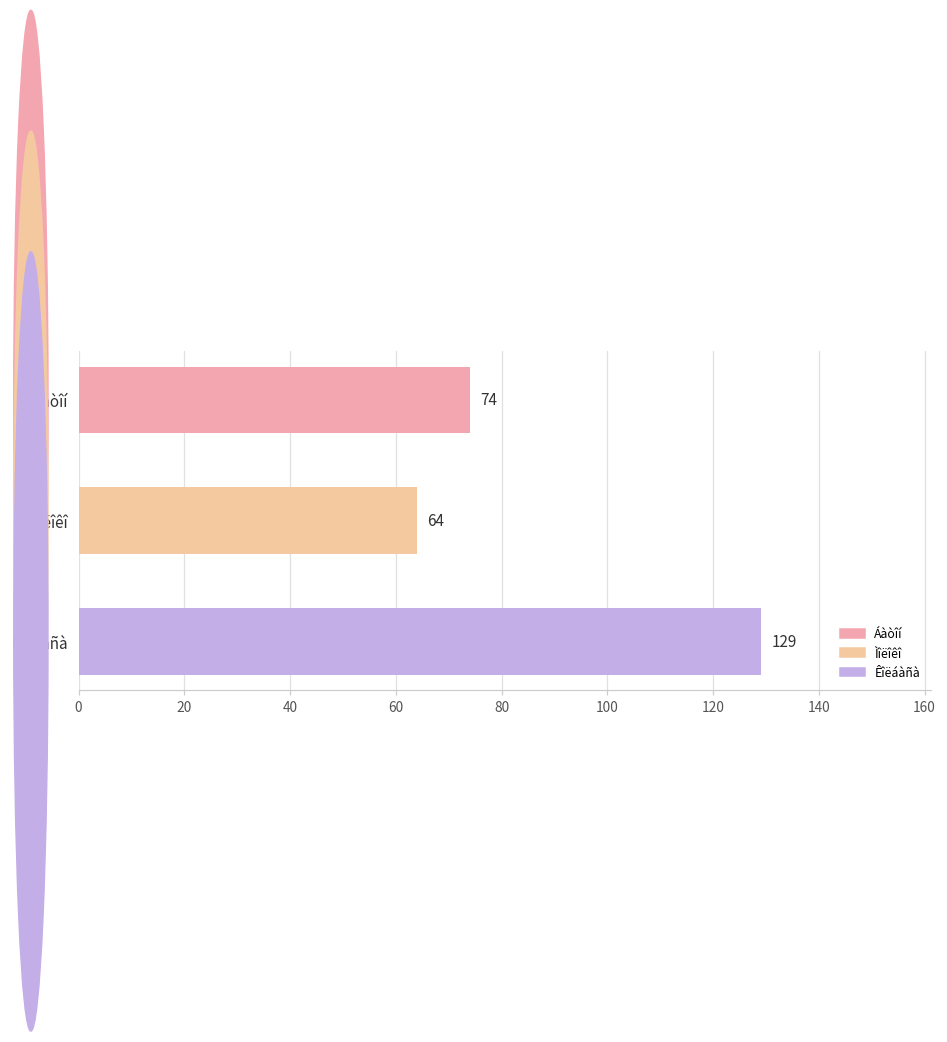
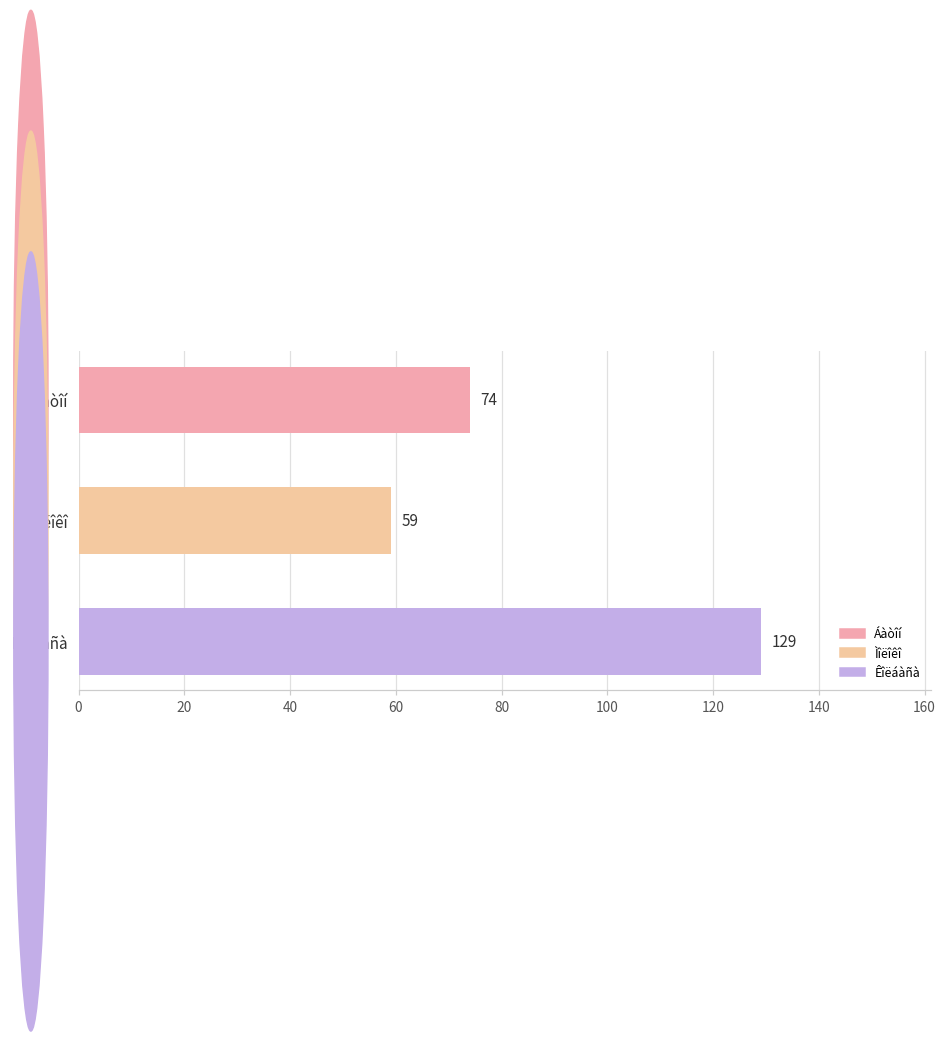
  {
    "Áàòîí": 74,
-   "Ìîëîêî": 64,
+   "Ìîëîêî": 59,
    "Êîëáàñà": 129
  }
